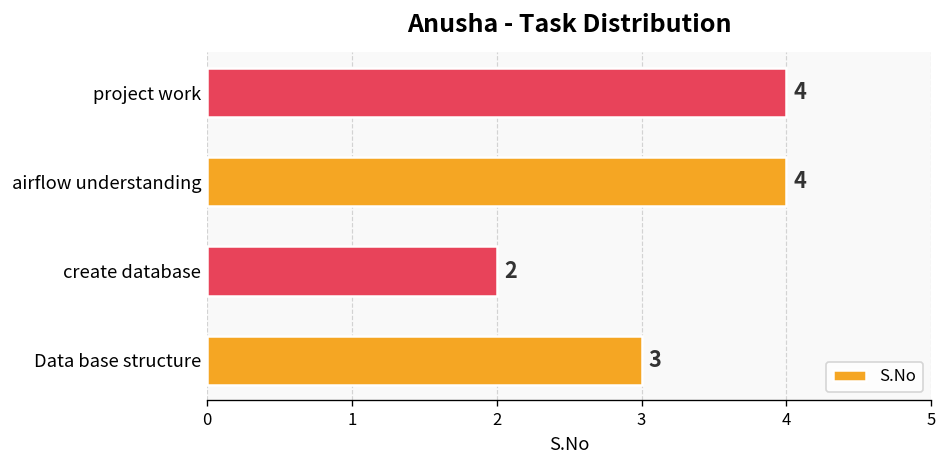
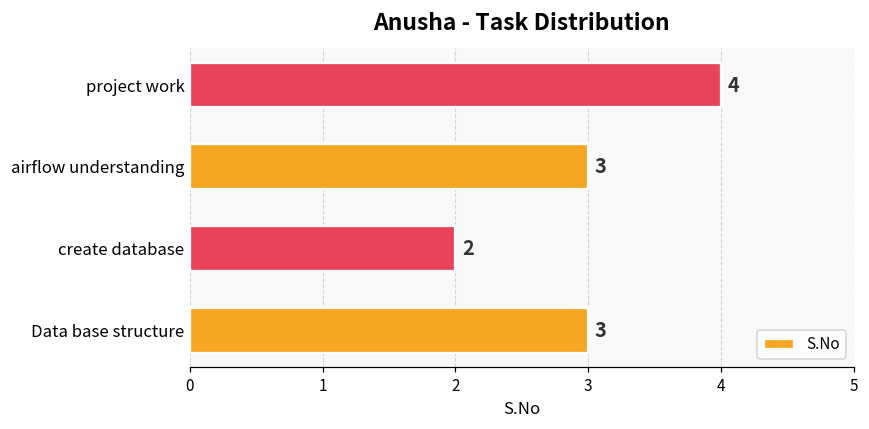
  {
    "project work": 4,
-   "airflow understanding": 4,
+   "airflow understanding": 3,
    "create database": 2,
    "Data base structure": 3
  }
